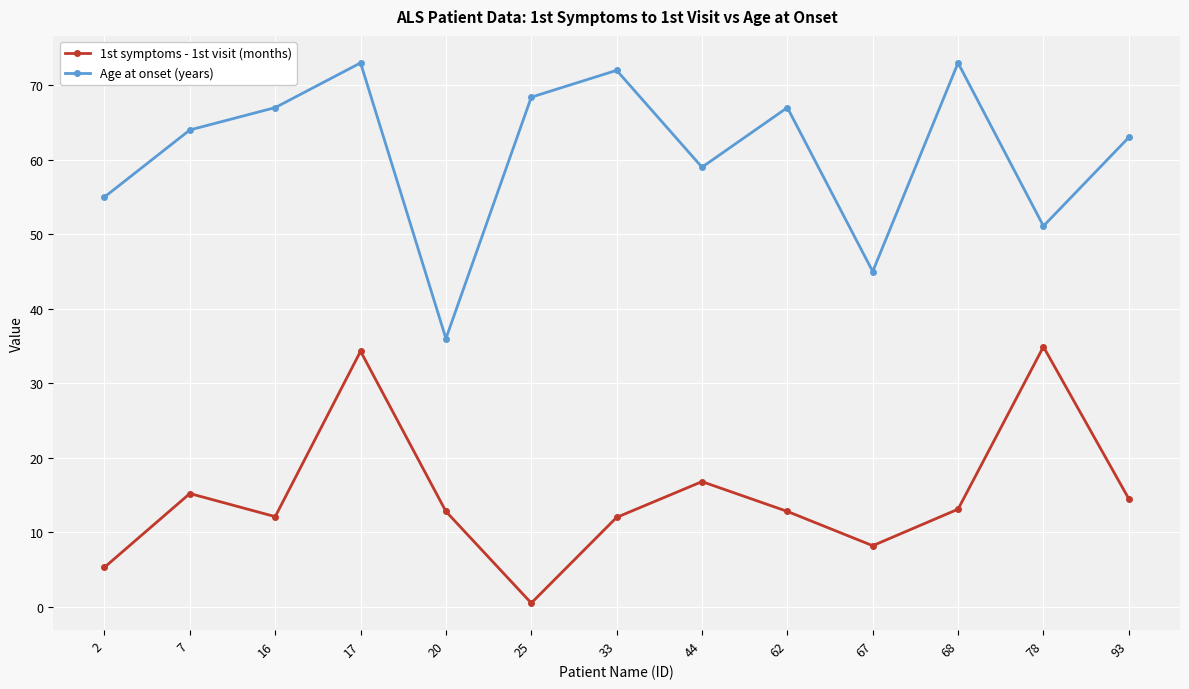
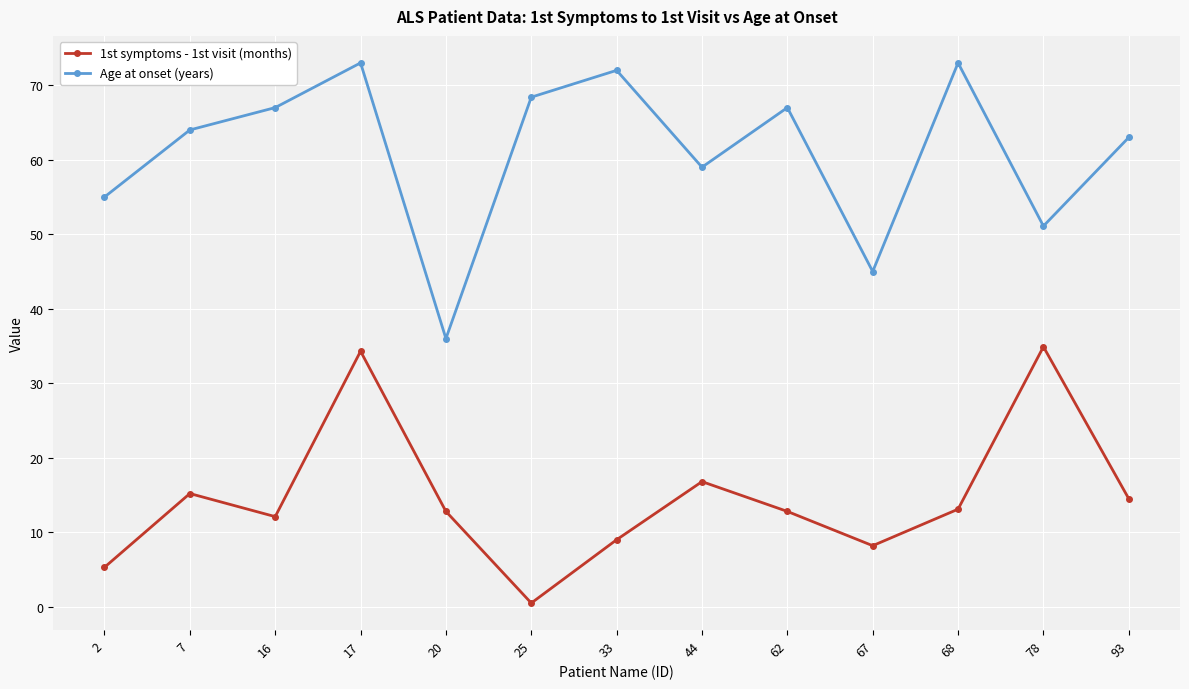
  {
    "1st symptoms - 1st visit (months)": {
      "2": 5,
      "7": 15,
      "16": 12,
      "17": 34,
      "20": 13,
      "25": 1,
-     "33": 12,
+     "33": 9,
      "44": 17,
      "62": 13,
      "67": 8,
      "68": 13,
      "78": 35,
      "93": 15
    },
    "Age at onset (years)": {
      "2": 55,
      "7": 64,
      "16": 67,
      "17": 73,
      "20": 36,
      "25": 68,
      "33": 72,
      "44": 59,
      "62": 67,
      "67": 45,
      "68": 73,
      "78": 51,
      "93": 63
    }
  }
